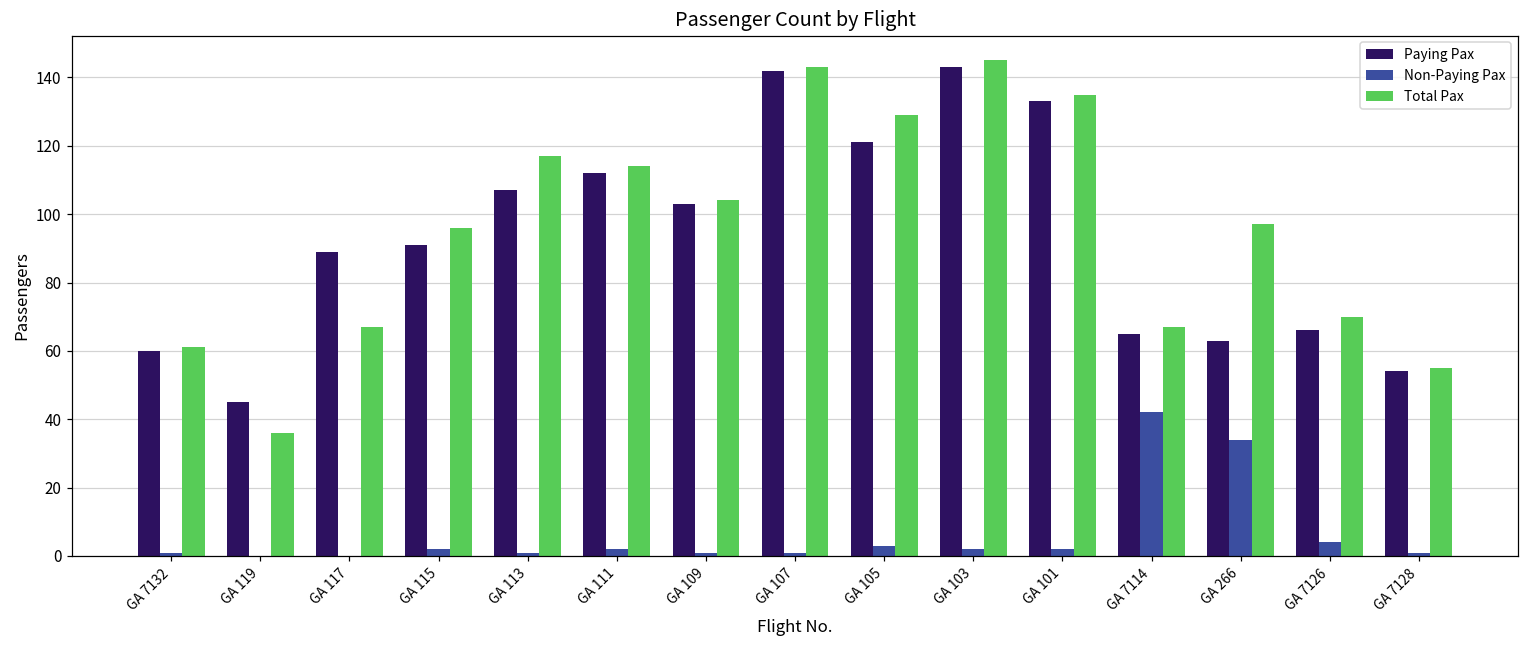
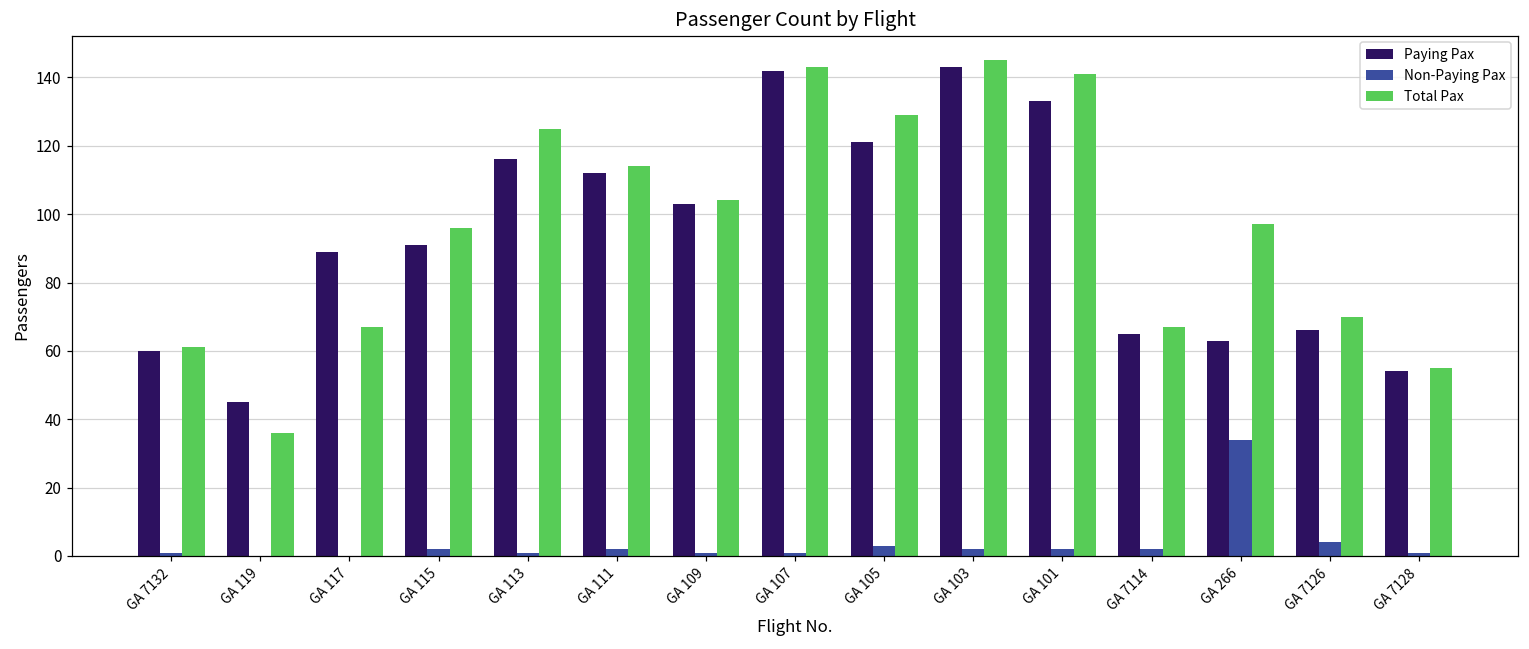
  {
    "Paying Pax": {
      "GA 7132": 60,
      "GA 119": 45,
      "GA 117": 89,
      "GA 115": 91,
-     "GA 113": 107,
+     "GA 113": 116,
      "GA 111": 112,
      "GA 109": 103,
      "GA 107": 142,
      "GA 105": 121,
      "GA 103": 143,
      "GA 101": 133,
      "GA 7114": 65,
      "GA 266": 63,
      "GA 7126": 66,
      "GA 7128": 54
    },
    "Non-Paying Pax": {
      "GA 7132": 1,
      "GA 119": 0,
      "GA 117": 0,
      "GA 115": 2,
      "GA 113": 1,
      "GA 111": 2,
      "GA 109": 1,
      "GA 107": 1,
      "GA 105": 3,
      "GA 103": 2,
      "GA 101": 2,
-     "GA 7114": 42,
+     "GA 7114": 2,
      "GA 266": 34,
      "GA 7126": 4,
      "GA 7128": 1
    },
    "Total Pax": {
      "GA 7132": 61,
      "GA 119": 36,
      "GA 117": 67,
      "GA 115": 96,
-     "GA 113": 117,
+     "GA 113": 125,
      "GA 111": 114,
      "GA 109": 104,
      "GA 107": 143,
      "GA 105": 129,
      "GA 103": 145,
-     "GA 101": 135,
+     "GA 101": 141,
      "GA 7114": 67,
      "GA 266": 97,
      "GA 7126": 70,
      "GA 7128": 55
    }
  }
